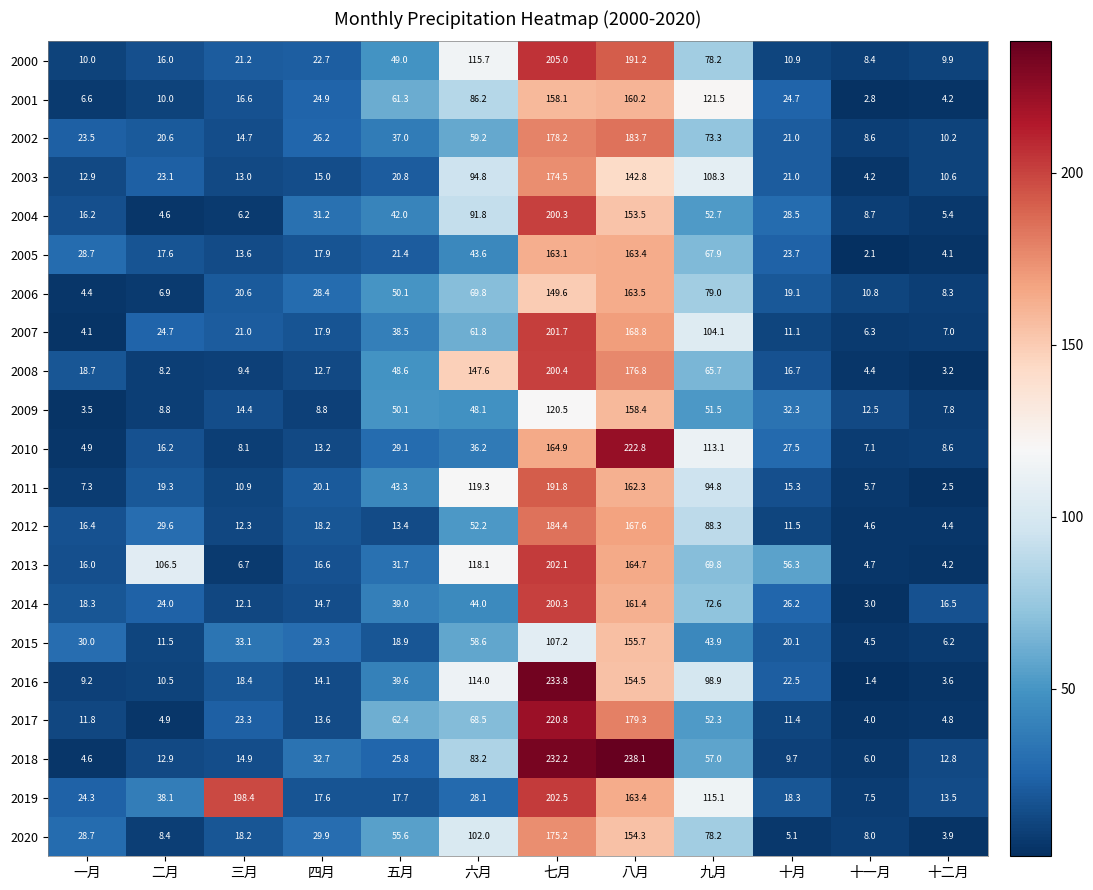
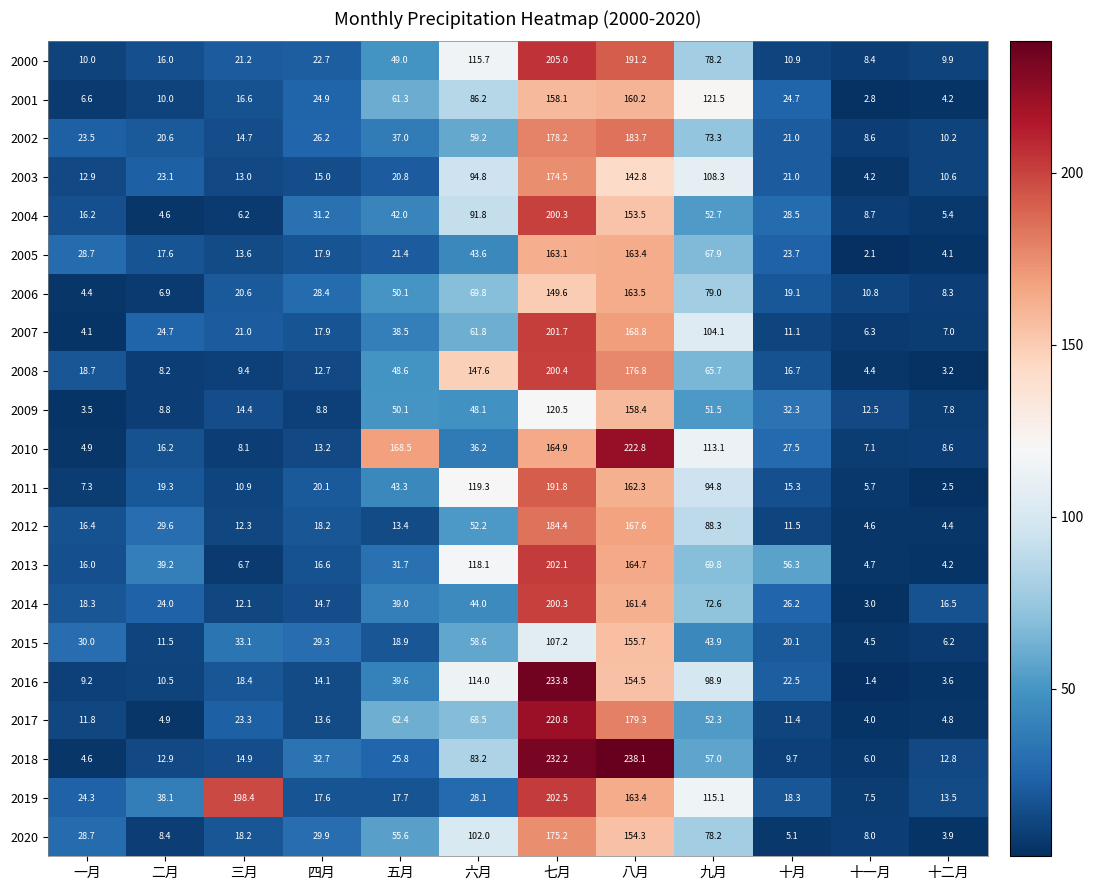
  {
    "2010": {
      "一月": 4.9,
      "二月": 16.2,
      "三月": 8.1,
      "四月": 13.2,
-     "五月": 29.1,
+     "五月": 168.5,
      "六月": 36.2,
      "七月": 164.9,
      "八月": 222.8,
      "九月": 113.1,
      "十月": 27.5,
      "十一月": 7.1,
      "十二月": 8.6
    },
    "2013": {
      "一月": 16.0,
-     "二月": 106.5,
+     "二月": 39.2,
      "三月": 6.7,
      "四月": 16.6,
      "五月": 31.7,
      "六月": 118.1,
      "七月": 202.1,
      "八月": 164.7,
      "九月": 69.8,
      "十月": 56.3,
      "十一月": 4.7,
      "十二月": 4.2
    }
  }
